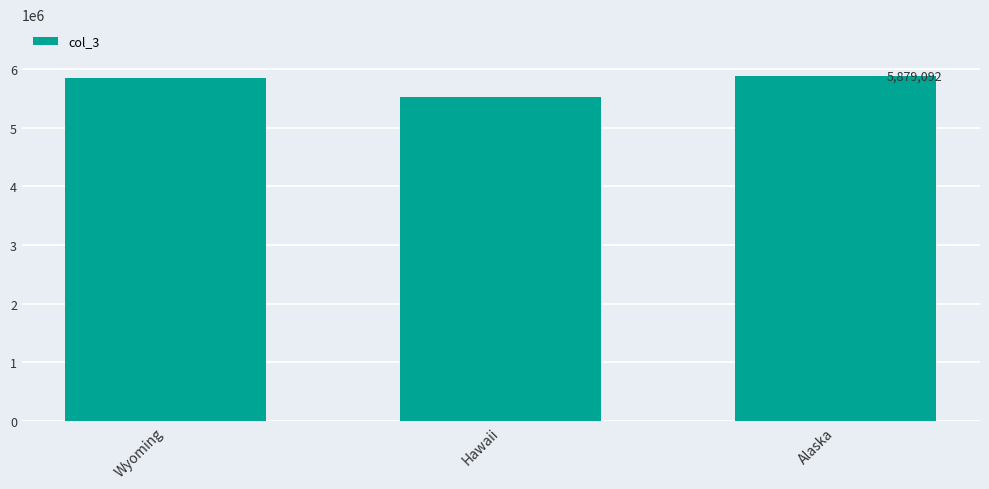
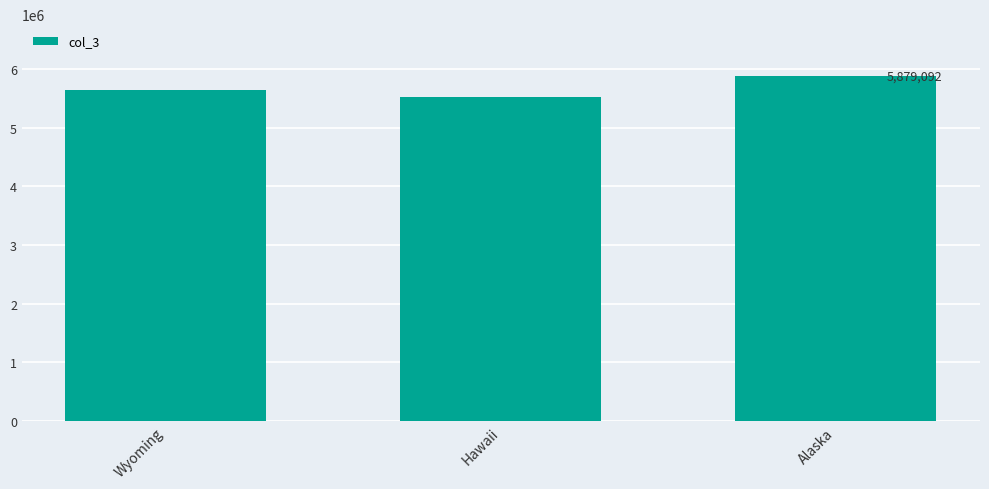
  {
-   "Wyoming": 5800000,
+   "Wyoming": 5600000,
    "Hawaii": 5500000
  }
